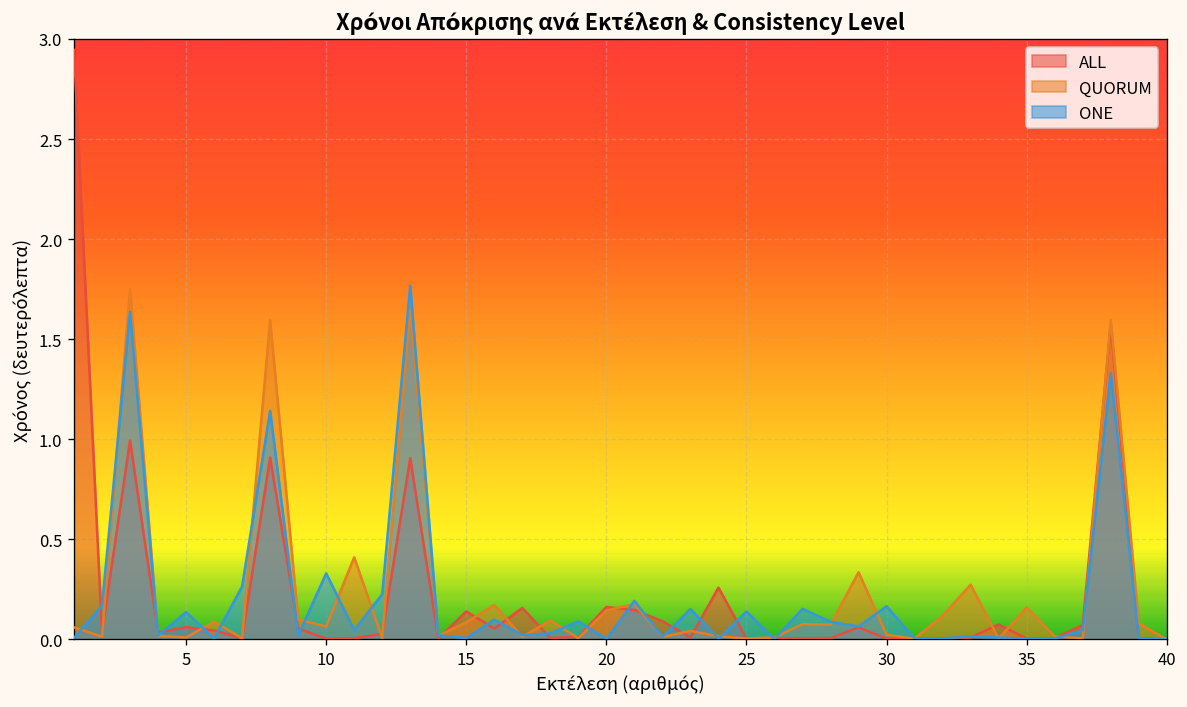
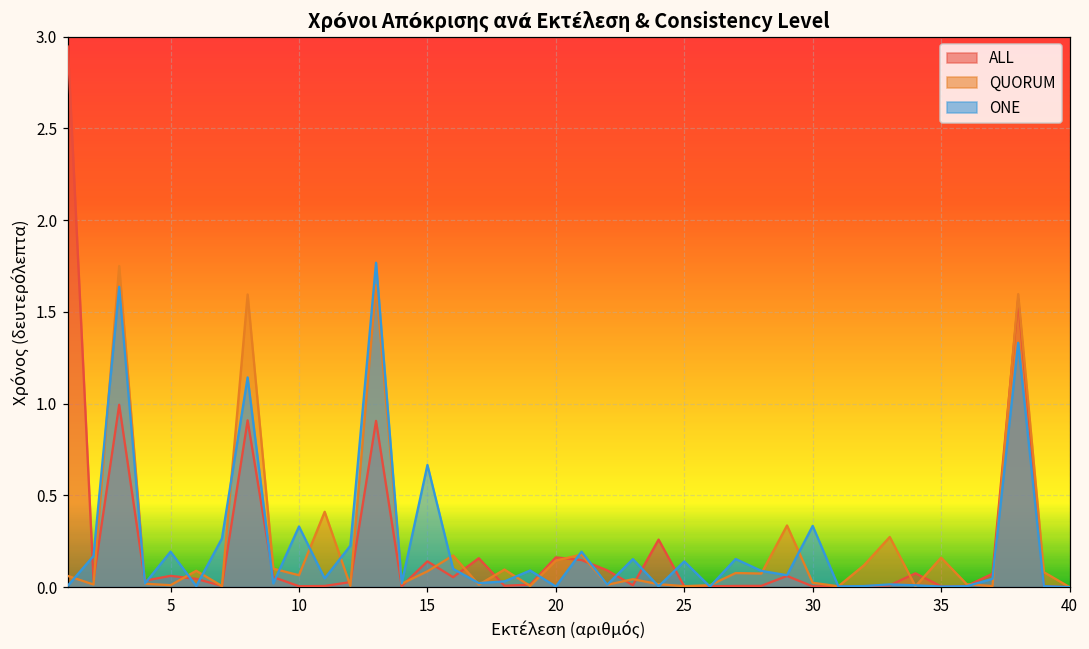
  {
    "ONE": {
-     "5": 0.14,
+     "5": 0.19,
      "10": 0.33,
-     "15": 0.01,
+     "15": 0.67,
      "20": 0.00,
      "25": 0.14,
-     "30": 0.17
+     "30": 0.33
    }
  }
